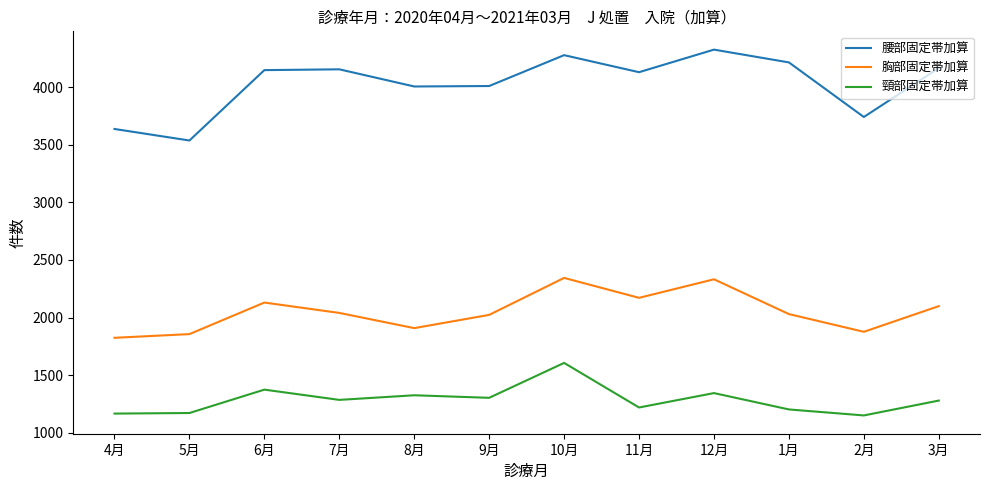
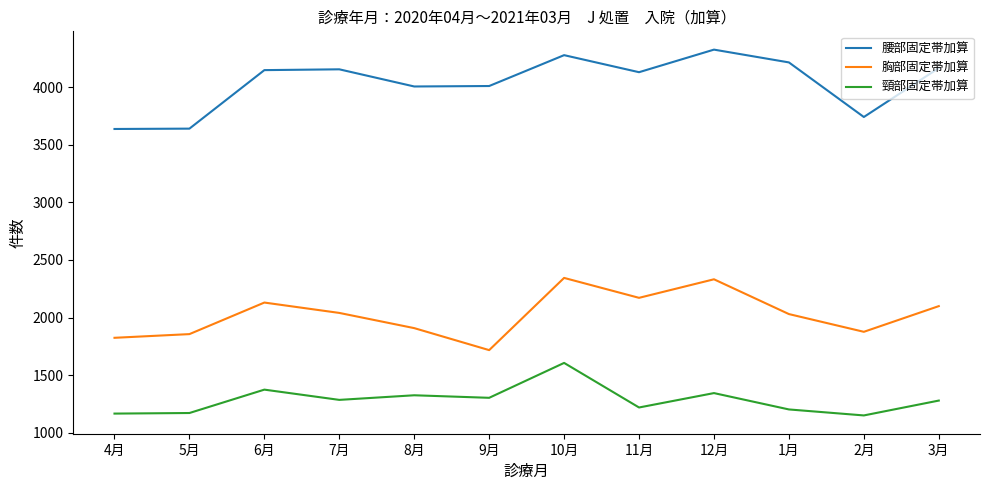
  {
    "腰部固定帯加算": {
      "4月": 3640,
-     "5月": 3540,
+     "5月": 3640,
      "6月": 4150,
      "7月": 4160,
      "8月": 4010,
      "9月": 4010,
      "10月": 4280,
      "11月": 4130,
      "12月": 4330,
      "1月": 4220,
      "2月": 3740
    },
    "胸部固定帯加算": {
      "4月": 1820,
      "5月": 1860,
      "6月": 2130,
      "7月": 2040,
      "8月": 1910,
-     "9月": 2020,
+     "9月": 1720,
      "10月": 2340,
      "11月": 2170,
      "12月": 2330,
      "1月": 2030,
      "2月": 1880,
      "3月": 2100
    },
    "頸部固定帯加算": {
      "4月": 1170,
      "5月": 1170,
      "6月": 1370,
      "7月": 1290,
      "8月": 1330,
      "9月": 1300,
      "10月": 1610,
      "11月": 1220,
      "12月": 1340,
      "1月": 1200,
      "2月": 1150,
      "3月": 1280
    }
  }
